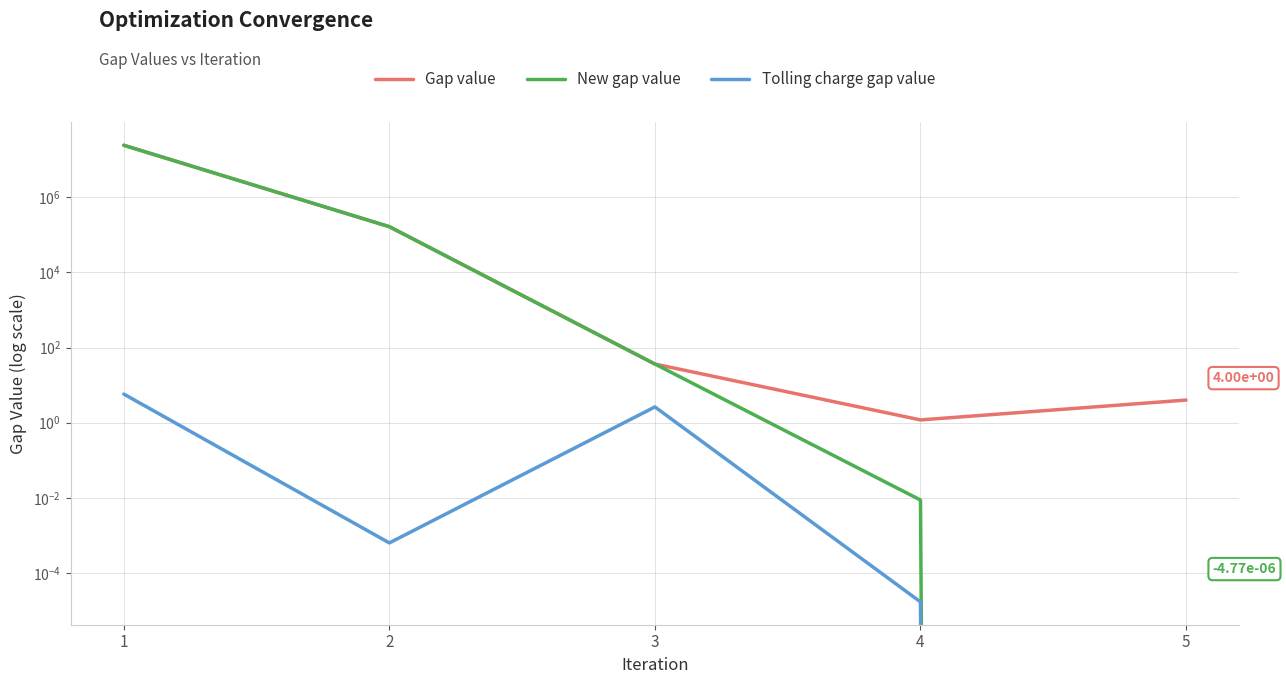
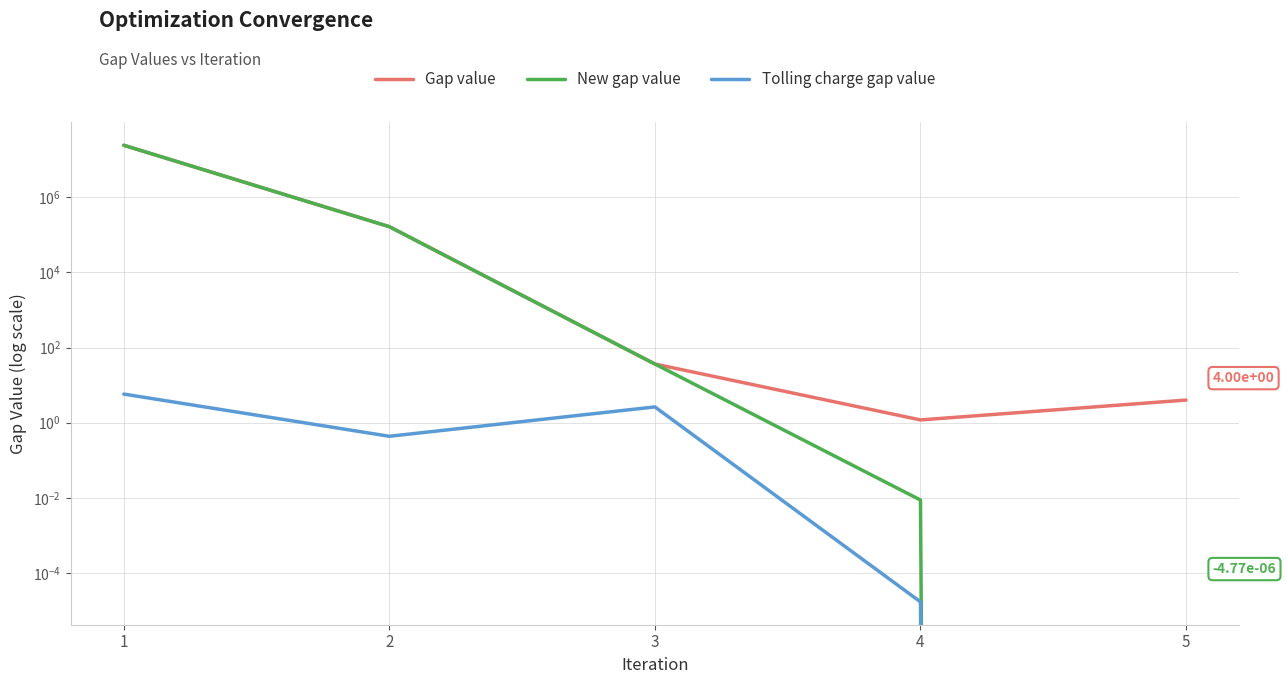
  {
    "Gap value": {
      "4": 1.2,
      "5": 4
    },
    "New gap value": {
      "4": 0.009
    },
    "Tolling charge gap value": {
      "1": 6,
-     "2": 0.0006,
+     "2": 0.4,
      "3": 3,
      "4": 0.00002
    }
  }
